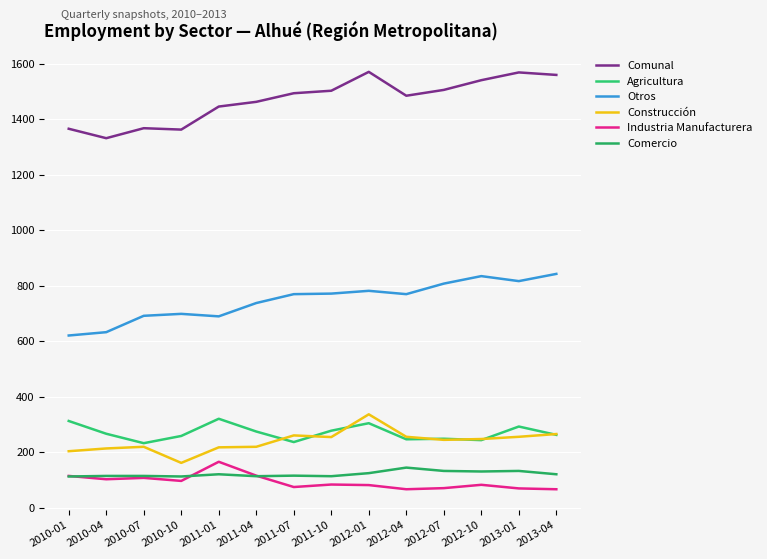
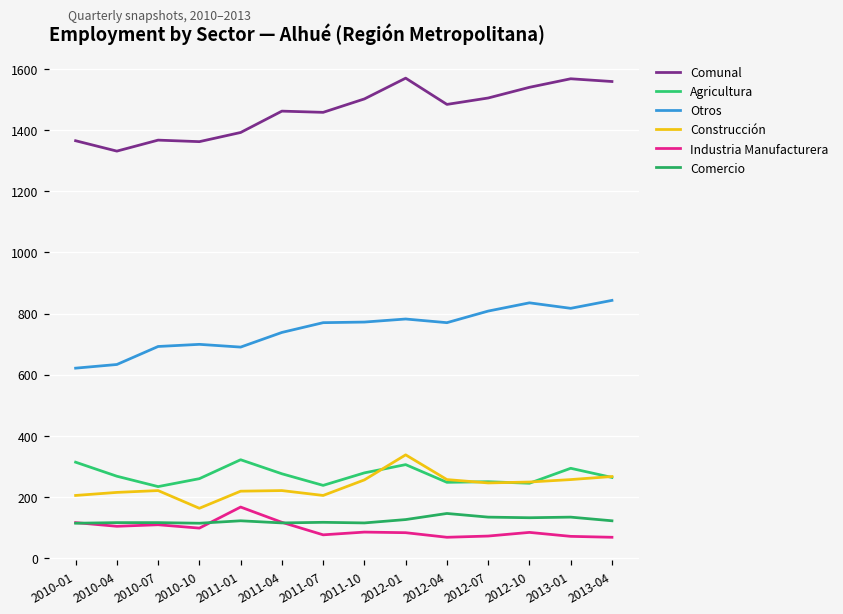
  {
    "Comunal": {
      "2010-01": 1370,
      "2010-04": 1330,
      "2010-07": 1370,
      "2010-10": 1360,
-     "2011-01": 1450,
+     "2011-01": 1390,
      "2011-04": 1460,
-     "2011-07": 1490,
+     "2011-07": 1460,
      "2011-10": 1500,
      "2012-01": 1570,
      "2012-04": 1490,
      "2012-07": 1510,
      "2012-10": 1540,
      "2013-01": 1570,
      "2013-04": 1560
    },
    "Otros": {
      "2010-01": 620,
      "2010-04": 630,
      "2010-07": 690,
      "2010-10": 700,
      "2011-01": 690,
      "2011-04": 740,
      "2011-07": 770,
      "2011-10": 770,
      "2012-01": 780,
      "2012-04": 770,
      "2012-07": 810,
      "2012-10": 840,
      "2013-01": 820,
      "2013-04": 840
    },
    "Construcción": {
      "2010-01": 200,
      "2010-04": 210,
      "2010-07": 220,
      "2010-10": 160,
      "2011-01": 220,
      "2011-04": 220,
-     "2011-07": 260,
+     "2011-07": 200,
      "2011-10": 260,
      "2012-01": 340,
      "2013-01": 260
    },
    "Industria Manufacturera": {
      "2010-04": 100,
      "2010-10": 100,
      "2011-01": 170,
      "2011-07": 80,
      "2011-10": 80,
      "2012-01": 80,
      "2012-04": 70,
      "2012-07": 70,
      "2012-10": 80,
      "2013-01": 70,
      "2013-04": 70
    }
  }
